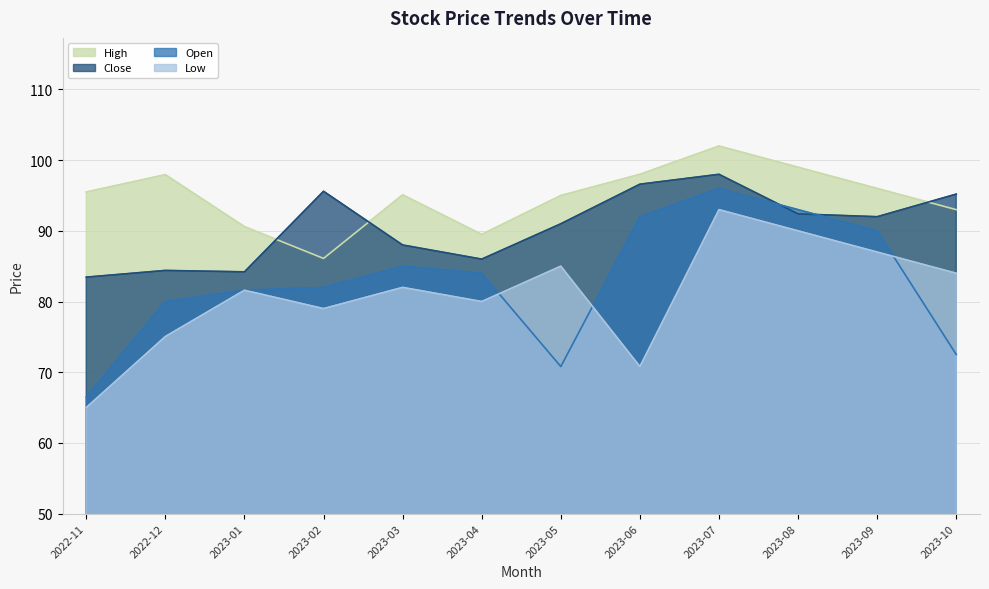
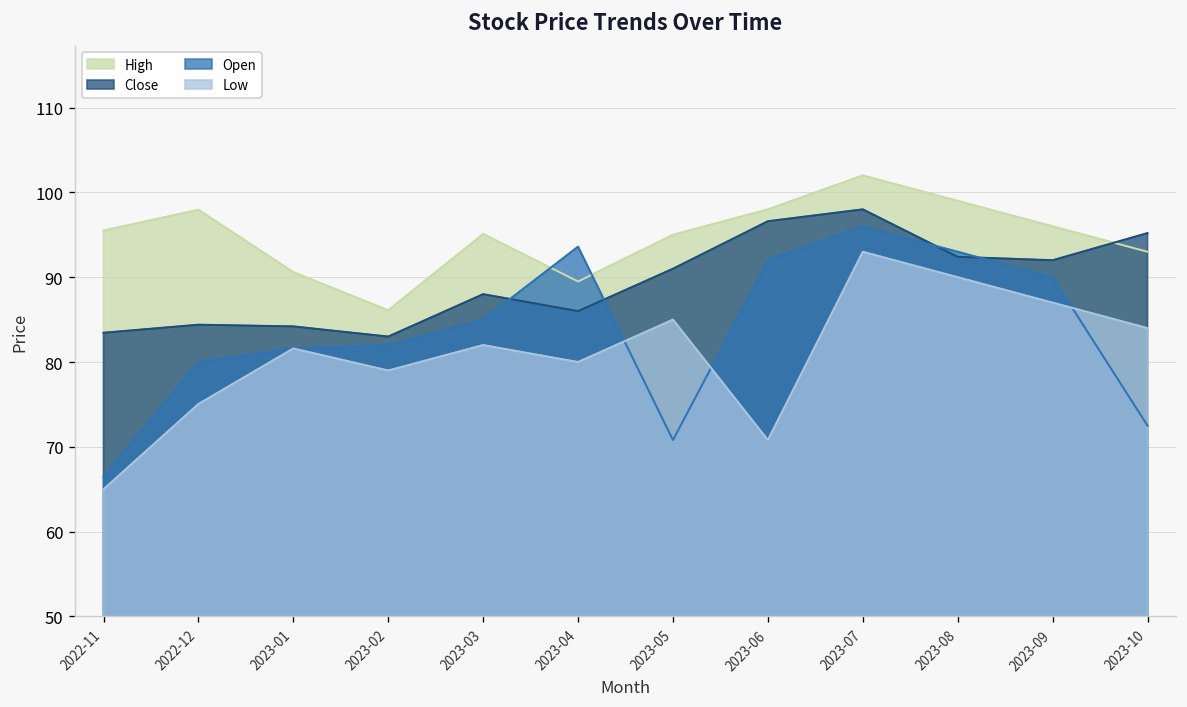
  {
    "High": {
      "2022-11": 96,
      "2022-12": 98,
      "2023-01": 91,
      "2023-02": 86,
      "2023-03": 95,
      "2023-04": 90,
      "2023-05": 95,
      "2023-06": 98,
      "2023-07": 102,
      "2023-08": 99,
      "2023-09": 96,
      "2023-10": 93
    },
    "Close": {
      "2022-11": 83,
      "2022-12": 84,
      "2023-01": 84,
-     "2023-02": 96,
+     "2023-02": 83,
      "2023-03": 88,
      "2023-04": 86,
      "2023-05": 91,
      "2023-06": 97,
      "2023-07": 98,
      "2023-08": 92,
      "2023-09": 92,
      "2023-10": 95
    },
    "Open": {
      "2022-11": 67,
      "2022-12": 80,
      "2023-02": 82,
      "2023-03": 85,
-     "2023-04": 84,
+     "2023-04": 94,
      "2023-05": 71,
      "2023-06": 92,
      "2023-07": 96,
      "2023-08": 93,
      "2023-09": 90,
      "2023-10": 73
    },
    "Low": {
      "2022-11": 65,
      "2022-12": 75,
      "2023-02": 79,
      "2023-03": 82,
      "2023-04": 80,
      "2023-05": 85,
      "2023-06": 71,
      "2023-07": 93,
      "2023-08": 90,
      "2023-09": 87,
      "2023-10": 84
    }
  }
